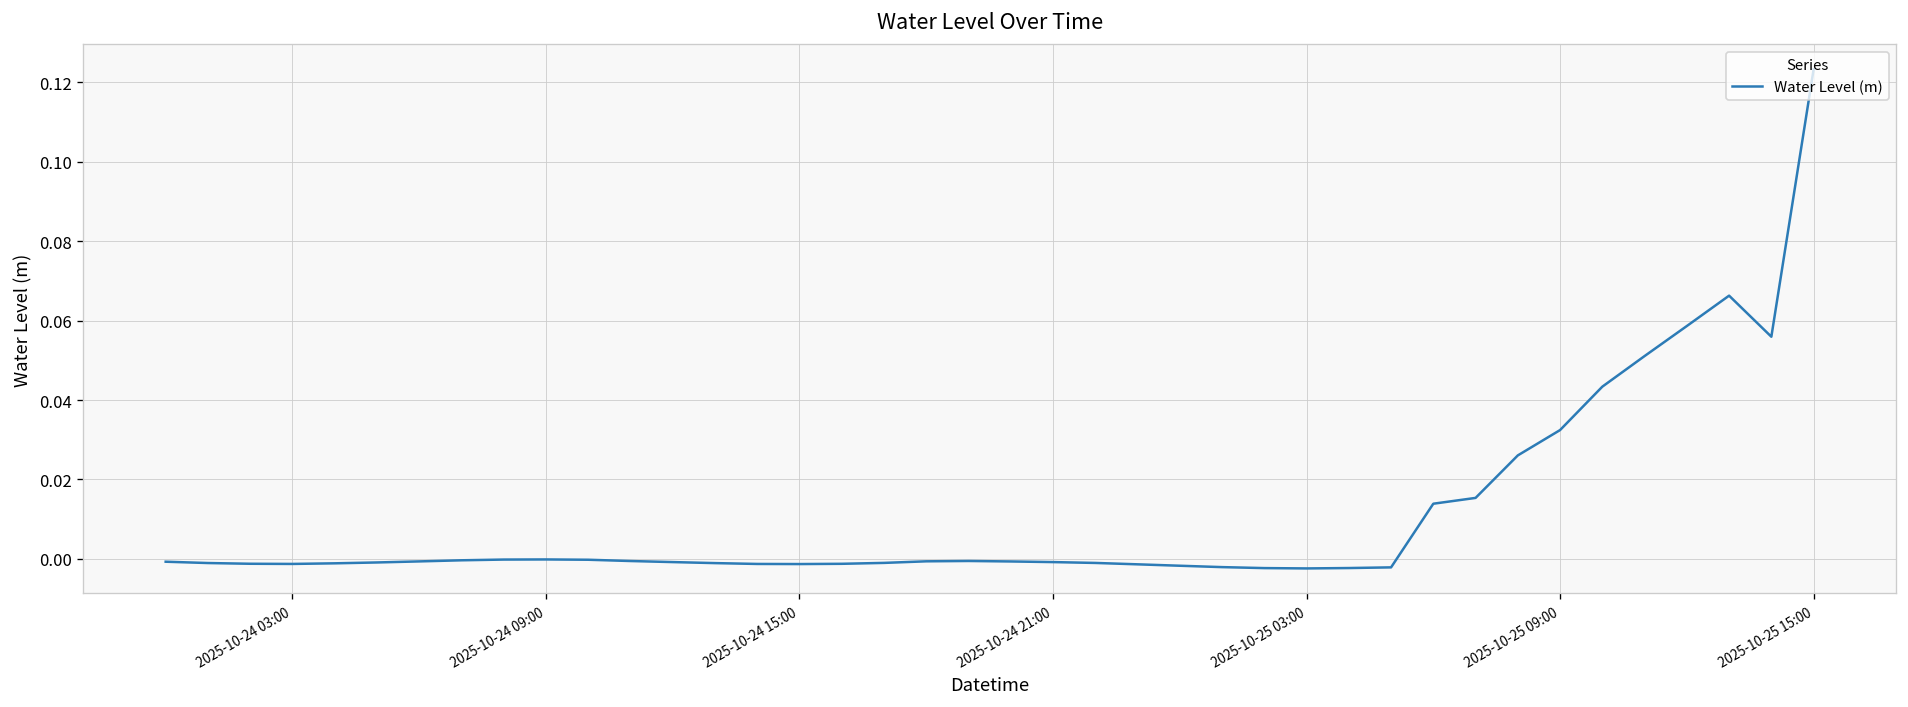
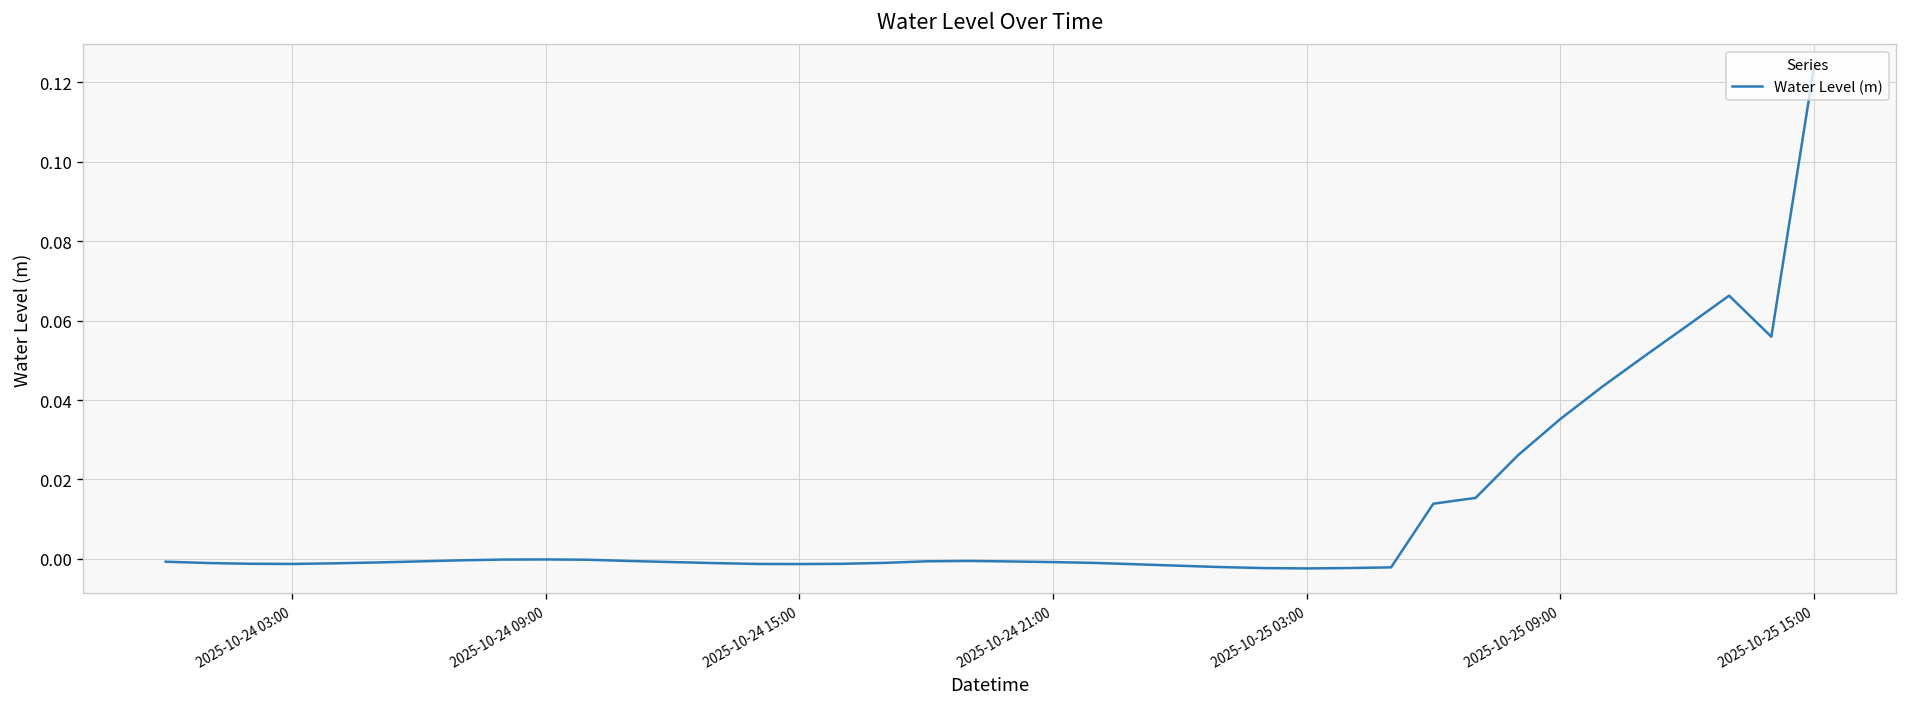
  {
    "2025-10-24 03:00": -0.001,
    "2025-10-24 09:00": 0.000,
    "2025-10-24 15:00": -0.001,
    "2025-10-24 21:00": -0.001,
    "2025-10-25 03:00": -0.002,
-   "2025-10-25 09:00": 0.032
+   "2025-10-25 09:00": 0.035
  }
